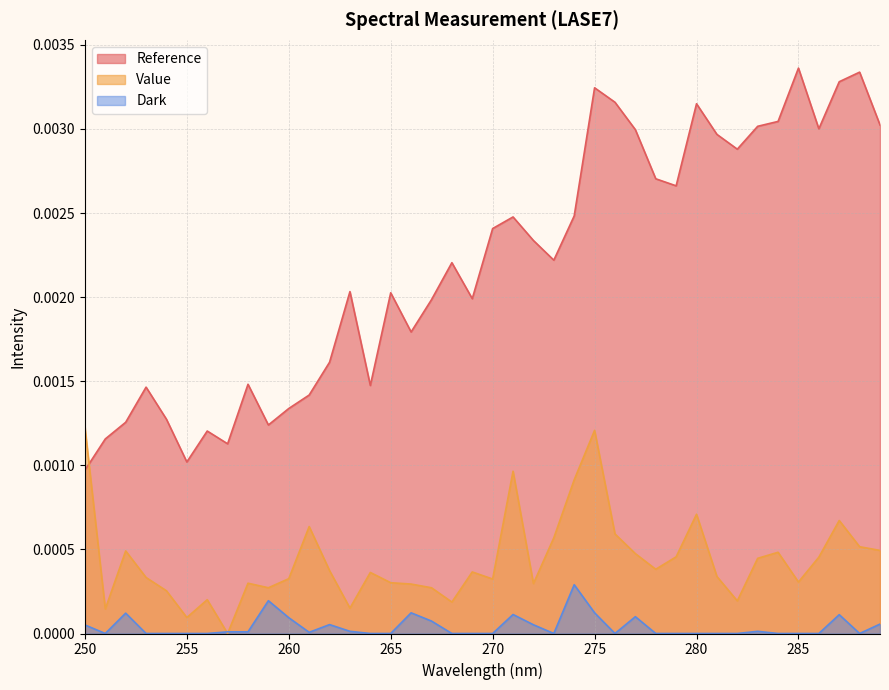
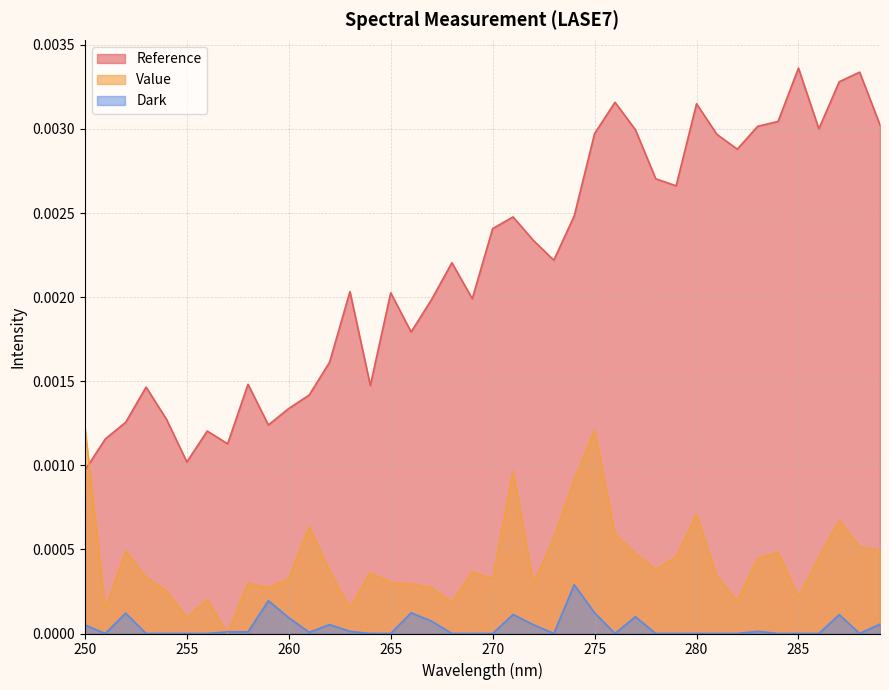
  {
    "Reference": {
      "250": 0.00097,
      "255": 0.00102,
      "260": 0.00134,
      "265": 0.00203,
      "270": 0.00241,
-     "275": 0.00325,
+     "275": 0.00297,
      "280": 0.00315,
      "285": 0.00336
    },
    "Value": {
      "250": 0.00123,
      "255": 0.00010,
      "260": 0.00033,
      "265": 0.00030,
      "270": 0.00032,
      "275": 0.00121,
      "280": 0.00071,
-     "285": 0.00031
+     "285": 0.00022
    },
    "Dark": {
      "250": 0.00005,
      "255": 0.00000,
      "260": 0.00009,
      "265": 0.00000,
      "270": 0.00000,
      "275": 0.00012,
      "280": 0.00000,
      "285": 0.00000
    }
  }
